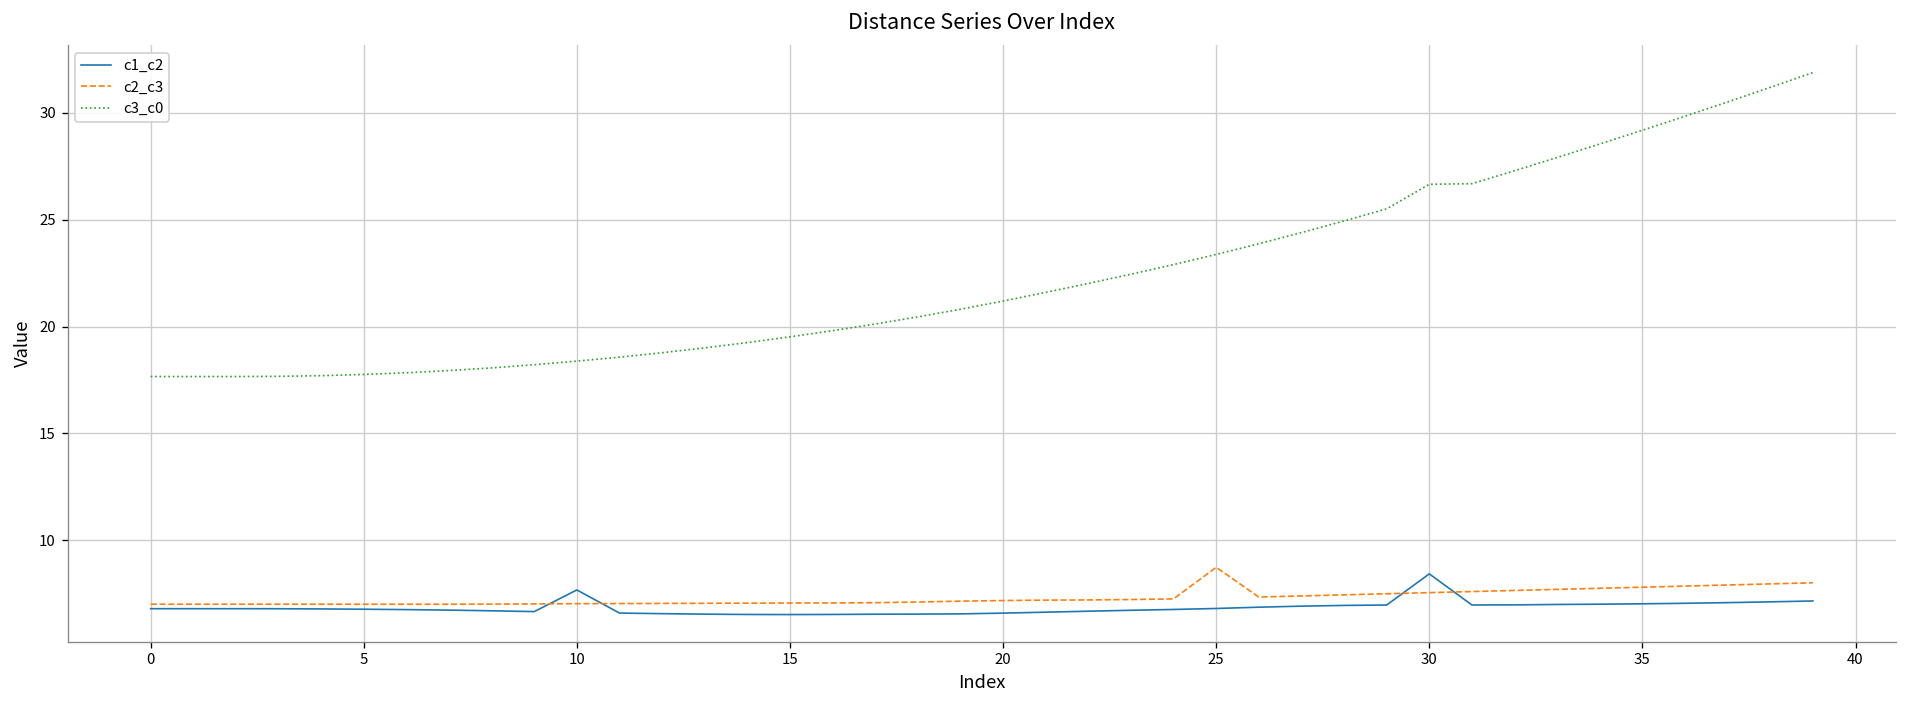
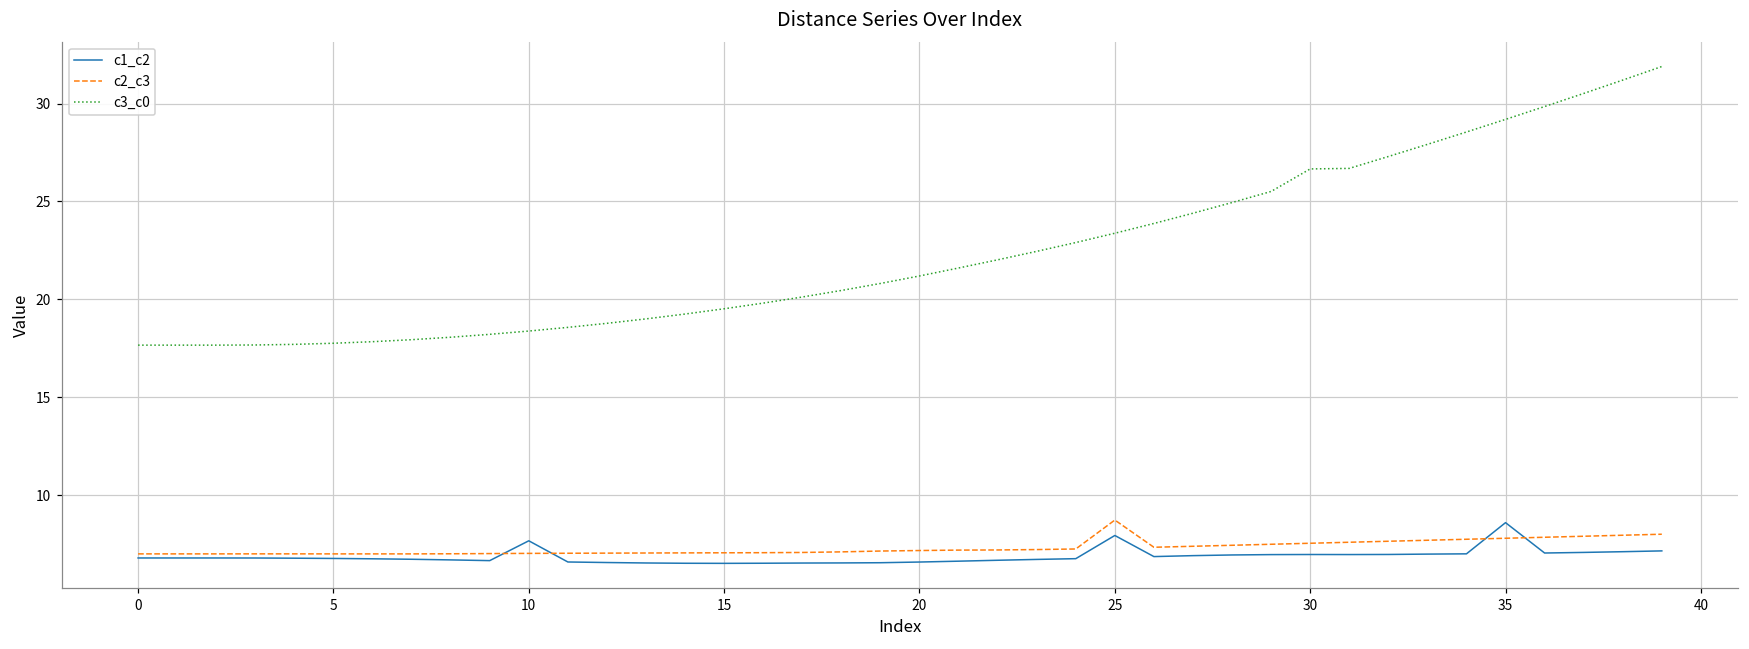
  {
    "c1_c2": {
      "0": 6.8,
      "5": 6.8,
      "10": 7.7,
      "15": 6.5,
      "20": 6.6,
-     "25": 6.8,
-     "30": 8.4,
-     "35": 7.0
+     "25": 7.9,
+     "30": 7.0,
+     "35": 8.6
    },
    "c2_c3": {
      "0": 7.0,
      "5": 7.0,
      "10": 7.0,
      "15": 7.1,
      "20": 7.2,
      "25": 8.7,
      "30": 7.5,
      "35": 7.8
    },
    "c3_c0": {
      "0": 17.7,
      "5": 17.8,
      "10": 18.4,
      "15": 19.5,
      "20": 21.2,
      "25": 23.4,
      "30": 26.7,
      "35": 29.2
    }
  }
